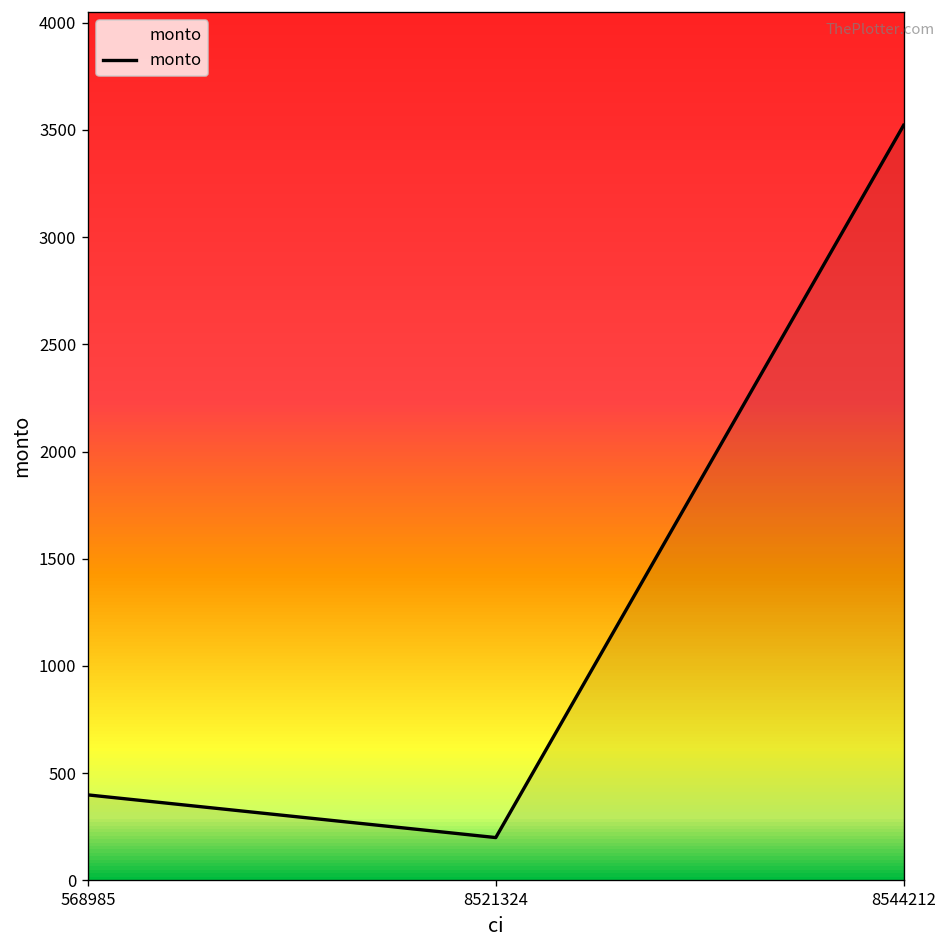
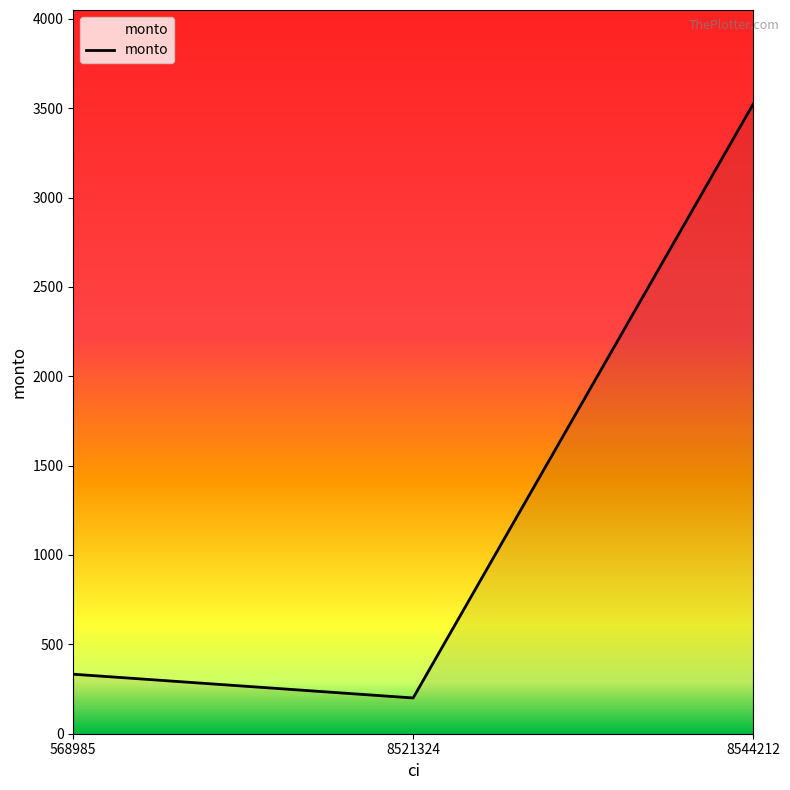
  {
-   "568985": 400,
+   "568985": 330,
    "8521324": 200,
    "8544212": 3520
  }
